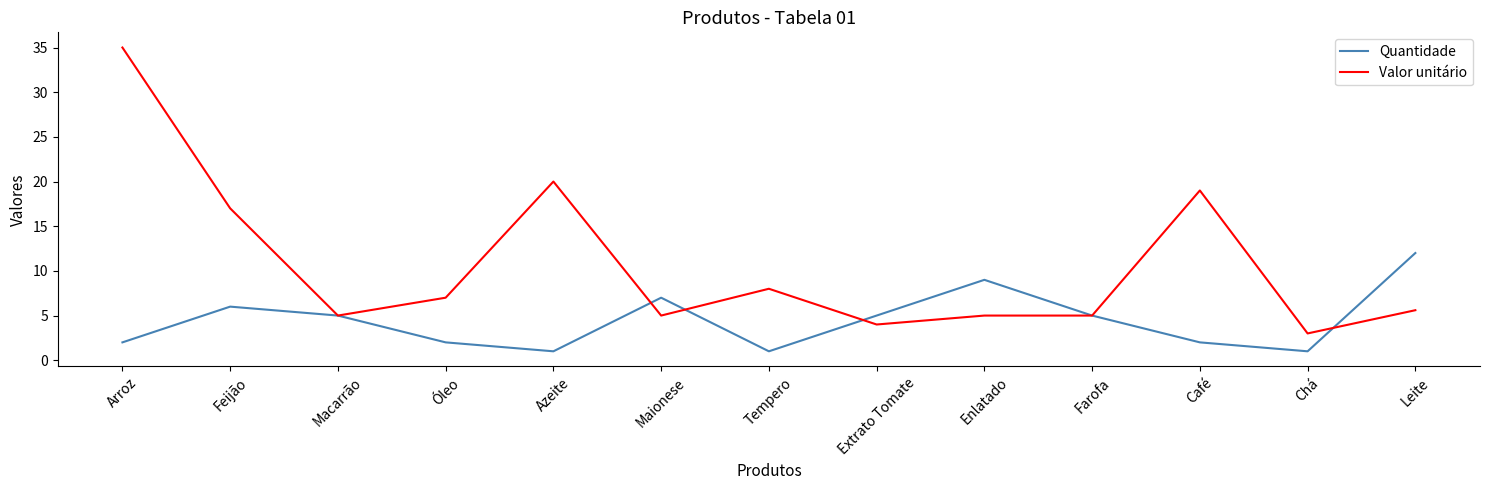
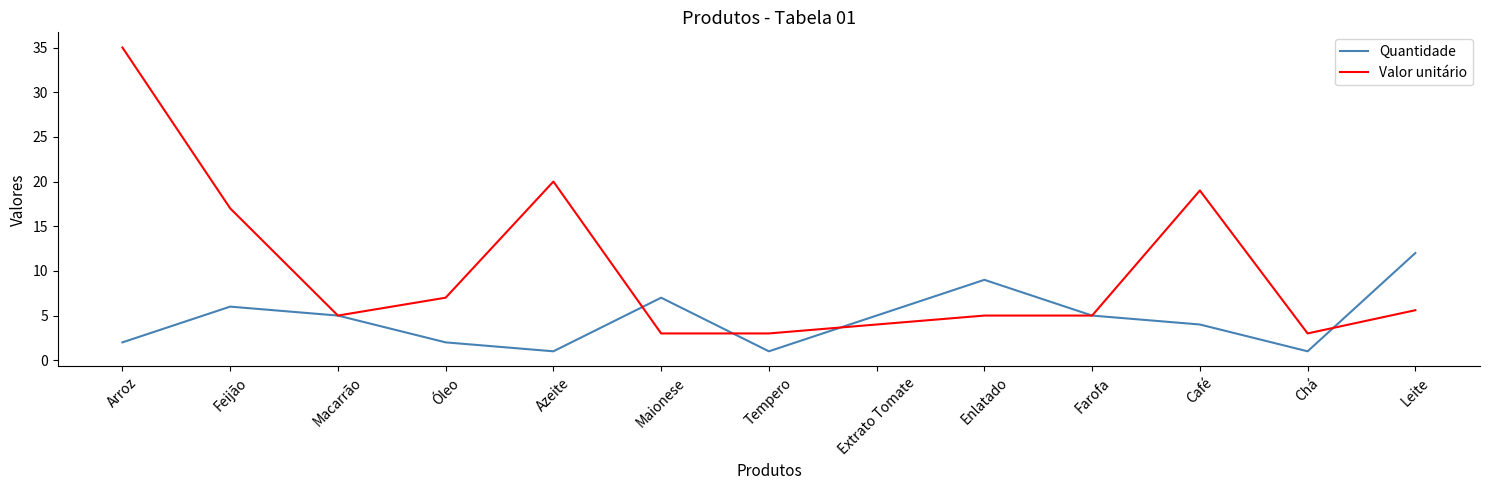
  {
    "Quantidade": {
      "Arroz": 2,
      "Feijão": 6,
      "Óleo": 2,
      "Azeite": 1,
      "Maionese": 7,
      "Tempero": 1,
      "Extrato Tomate": 5,
      "Enlatado": 9,
-     "Café": 2,
+     "Café": 4,
      "Chá": 1,
      "Leite": 12
    },
    "Valor unitário": {
      "Arroz": 35,
      "Feijão": 17,
      "Óleo": 7,
      "Azeite": 20,
-     "Maionese": 5,
-     "Tempero": 8,
+     "Maionese": 3,
+     "Tempero": 3,
      "Extrato Tomate": 4,
      "Enlatado": 5,
      "Café": 19,
      "Chá": 3,
      "Leite": 6
    }
  }
